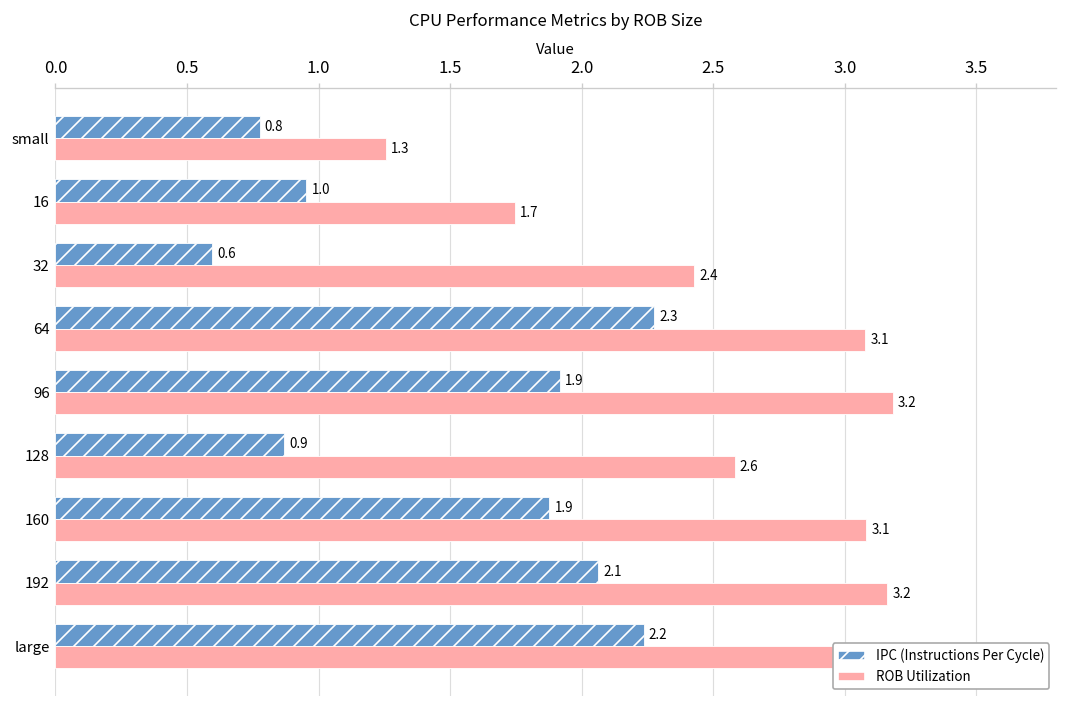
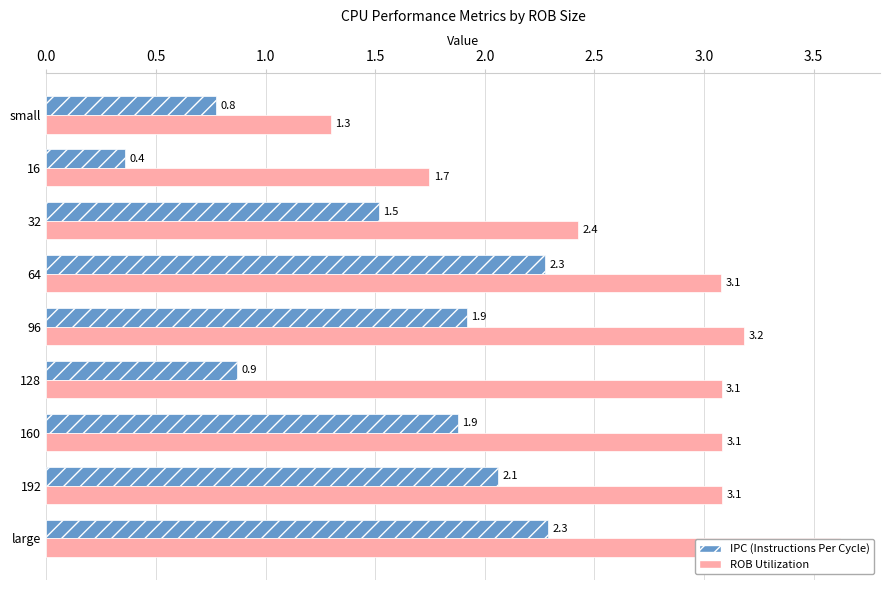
  {
    "IPC (Instructions Per Cycle)": {
      "small": 0.8,
-     "16": 1.0,
-     "32": 0.6,
+     "16": 0.4,
+     "32": 1.5,
      "64": 2.3,
      "96": 1.9,
      "128": 0.9,
      "160": 1.9,
      "192": 2.1,
-     "large": 2.2
+     "large": 2.3
    },
    "ROB Utilization": {
-     "small": 1.25,
+     "small": 1.30,
      "16": 1.7,
      "32": 2.4,
      "64": 3.1,
      "96": 3.2,
-     "128": 2.6,
+     "128": 3.1,
      "160": 3.1,
-     "192": 3.2
+     "192": 3.1
    }
  }
